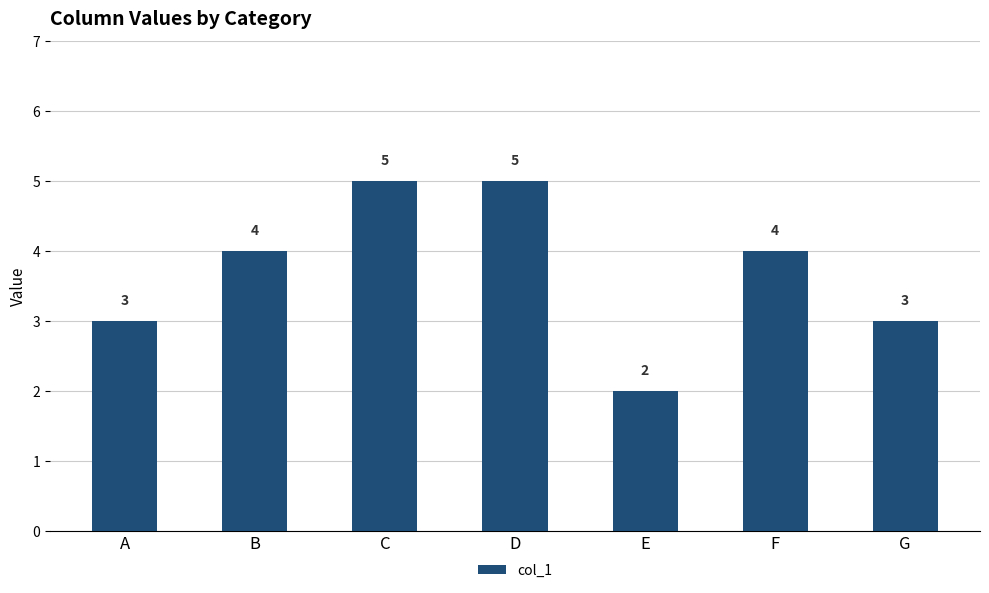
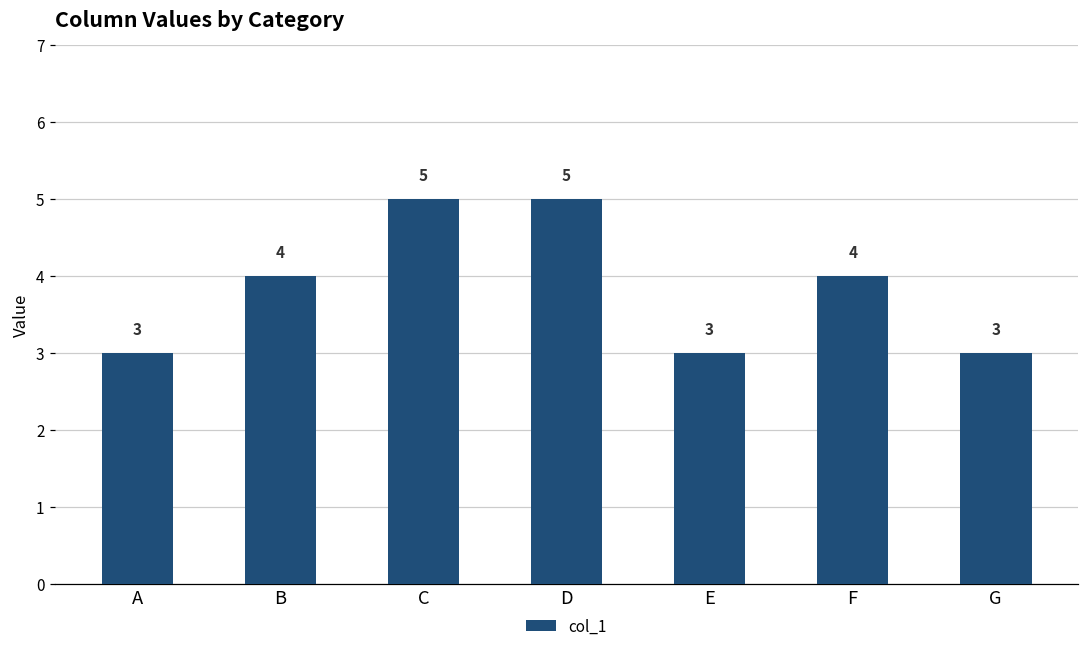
  {
    "A": 3,
    "B": 4,
    "C": 5,
    "D": 5,
-   "E": 2,
+   "E": 3,
    "F": 4,
    "G": 3
  }
